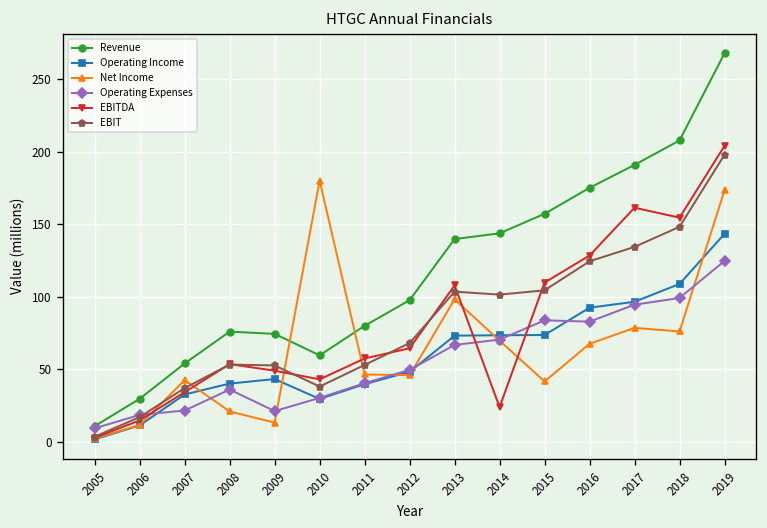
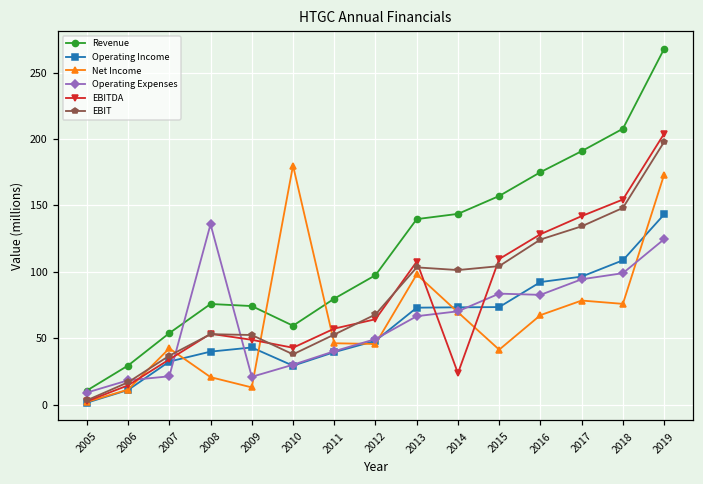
  {
    "Revenue": {
      "2006": 30,
      "2007": 54,
      "2008": 76,
      "2009": 74,
      "2010": 59,
      "2011": 80,
      "2012": 98,
      "2013": 140,
      "2014": 144,
      "2015": 157,
      "2016": 175,
      "2017": 191,
      "2018": 208,
      "2019": 268
    },
    "Operating Income": {
      "2008": 40,
      "2009": 43,
      "2013": 73,
      "2014": 73,
      "2015": 74,
      "2016": 92,
      "2018": 109,
      "2019": 143
    },
    "Net Income": {
      "2007": 42,
      "2008": 21,
      "2009": 13,
      "2010": 180,
      "2011": 46,
      "2012": 46,
      "2013": 98,
      "2015": 41,
      "2016": 67,
      "2017": 78,
      "2018": 76,
      "2019": 173
    },
    "Operating Expenses": {
      "2007": 21,
-     "2008": 36,
+     "2008": 136,
      "2009": 21,
      "2013": 67,
      "2015": 84,
      "2016": 83,
      "2018": 99,
      "2019": 125
    },
    "EBITDA": {
      "2006": 15,
      "2009": 49,
      "2010": 43,
      "2011": 57,
      "2012": 64,
      "2013": 108,
      "2014": 24,
      "2015": 110,
      "2016": 128,
-     "2017": 161,
+     "2017": 142,
      "2018": 154,
      "2019": 204
    },
    "EBIT": {
      "2007": 37,
      "2009": 52,
      "2010": 38,
      "2011": 53,
      "2012": 68,
      "2013": 103,
      "2014": 101,
      "2015": 104,
      "2016": 124,
      "2017": 134,
      "2018": 148,
      "2019": 198
    }
  }
